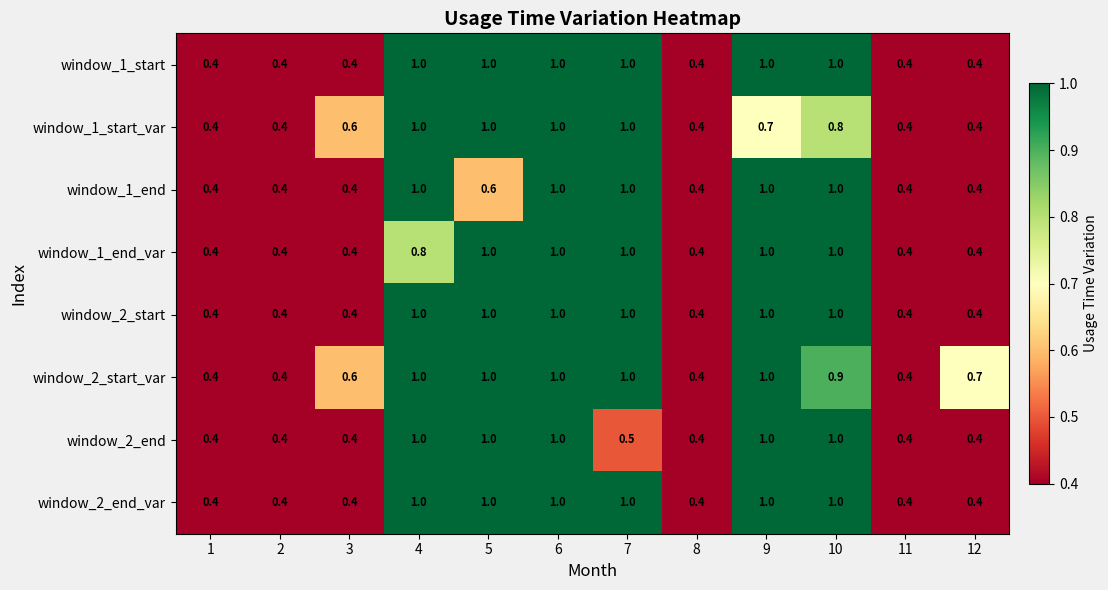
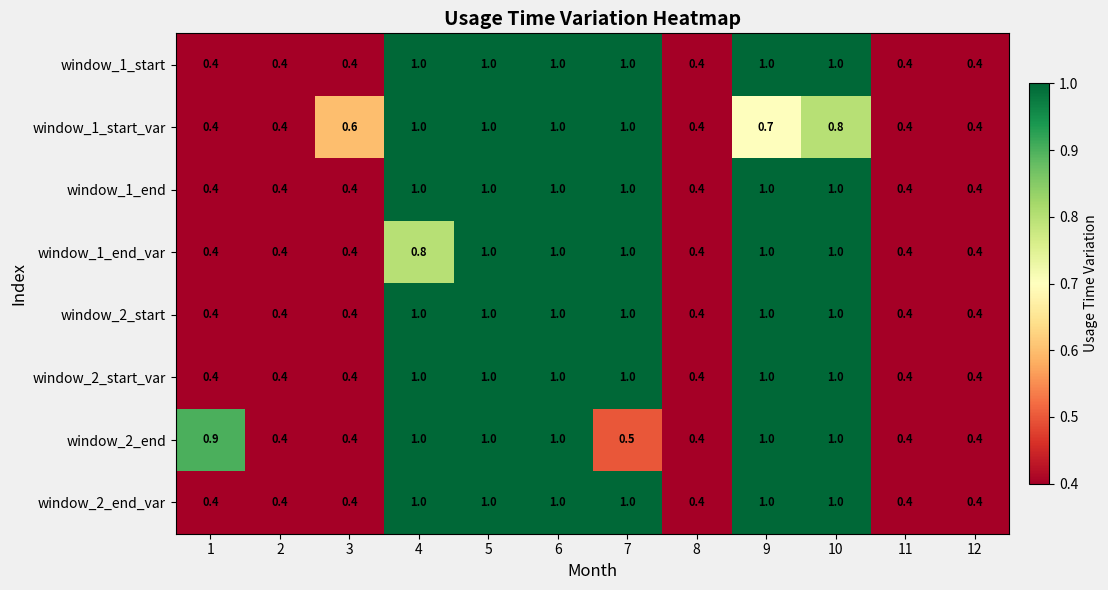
  {
    "window_1_start": {
      "1": 0.4,
      "2": 0.4,
      "3": 0.4,
      "4": 1.0,
      "5": 1.0,
      "6": 1.0,
      "7": 1.0,
      "8": 0.4,
      "9": 1.0,
      "10": 1.0,
      "11": 0.4,
      "12": 0.4
    },
    "window_1_start_var": {
      "1": 0.4,
      "2": 0.4,
      "3": 0.6,
      "4": 1.0,
      "5": 1.0,
      "6": 1.0,
      "7": 1.0,
      "8": 0.4,
      "9": 0.7,
      "10": 0.8,
      "11": 0.4,
      "12": 0.4
    },
    "window_1_end": {
      "1": 0.4,
      "2": 0.4,
      "3": 0.4,
      "4": 1.0,
-     "5": 0.6,
+     "5": 1.0,
      "6": 1.0,
      "7": 1.0,
      "8": 0.4,
      "9": 1.0,
      "10": 1.0,
      "11": 0.4,
      "12": 0.4
    },
    "window_1_end_var": {
      "1": 0.4,
      "2": 0.4,
      "3": 0.4,
      "4": 0.8,
      "5": 1.0,
      "6": 1.0,
      "7": 1.0,
      "8": 0.4,
      "9": 1.0,
      "10": 1.0,
      "11": 0.4,
      "12": 0.4
    },
    "window_2_start": {
      "1": 0.4,
      "2": 0.4,
      "3": 0.4,
      "4": 1.0,
      "5": 1.0,
      "6": 1.0,
      "7": 1.0,
      "8": 0.4,
      "9": 1.0,
      "10": 1.0,
      "11": 0.4,
      "12": 0.4
    },
    "window_2_start_var": {
      "1": 0.4,
      "2": 0.4,
-     "3": 0.6,
+     "3": 0.4,
      "4": 1.0,
      "5": 1.0,
      "6": 1.0,
      "7": 1.0,
      "8": 0.4,
      "9": 1.0,
-     "10": 0.9,
+     "10": 1.0,
      "11": 0.4,
-     "12": 0.7
+     "12": 0.4
    },
    "window_2_end": {
-     "1": 0.4,
+     "1": 0.9,
      "2": 0.4,
      "3": 0.4,
      "4": 1.0,
      "5": 1.0,
      "6": 1.0,
      "7": 0.5,
      "8": 0.4,
      "9": 1.0,
      "10": 1.0,
      "11": 0.4,
      "12": 0.4
    },
    "window_2_end_var": {
      "1": 0.4,
      "2": 0.4,
      "3": 0.4,
      "4": 1.0,
      "5": 1.0,
      "6": 1.0,
      "7": 1.0,
      "8": 0.4,
      "9": 1.0,
      "10": 1.0,
      "11": 0.4,
      "12": 0.4
    }
  }
